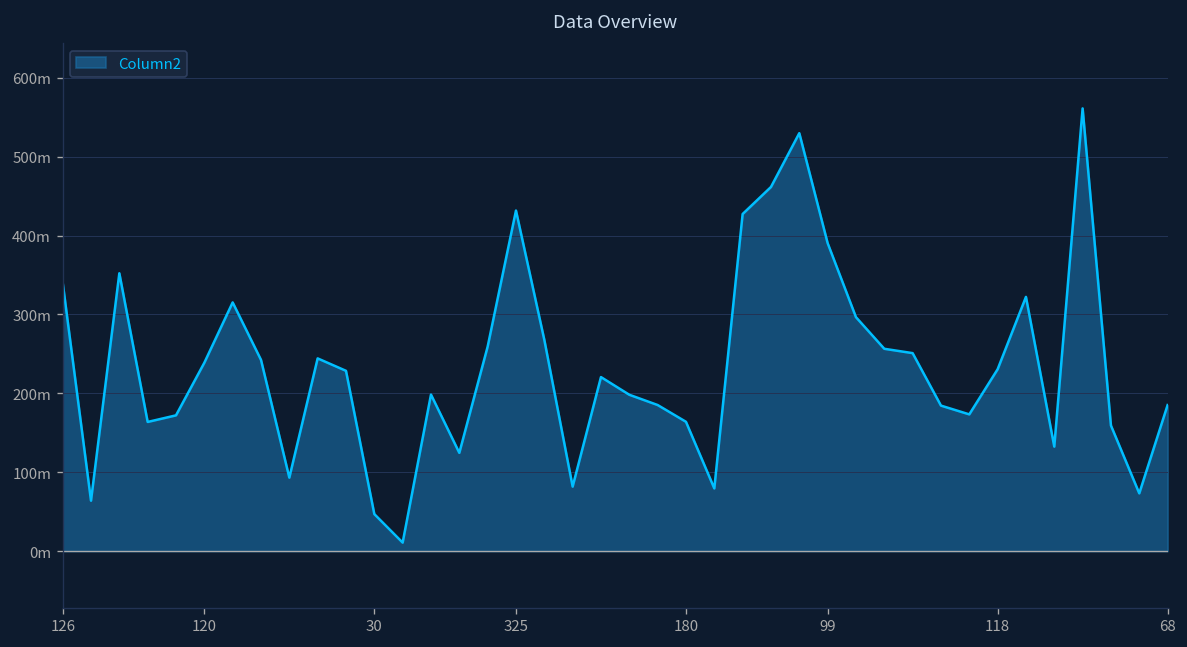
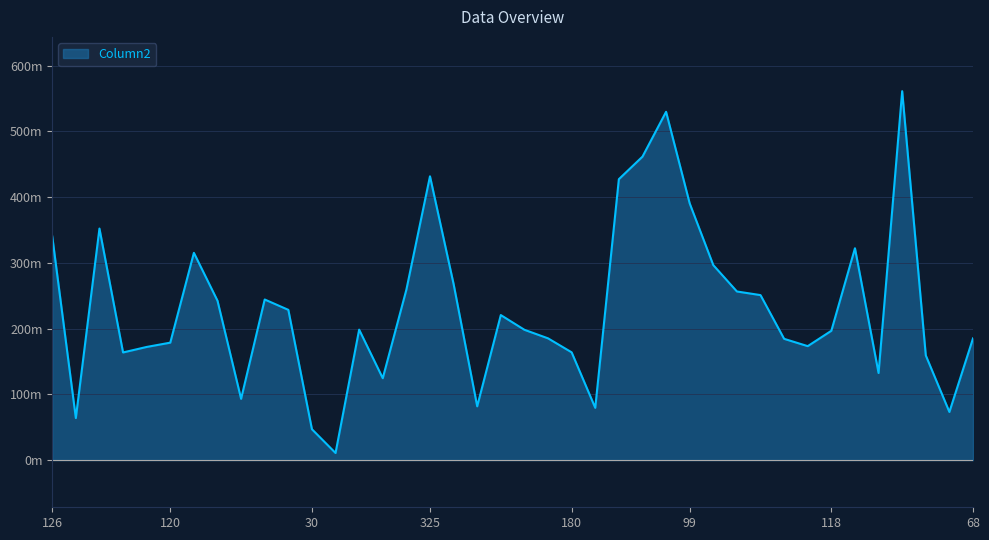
  {
    "126": "340m",
-   "120": "240m",
+   "120": "180m",
    "325": "430m",
    "180": "160m",
    "99": "390m",
-   "118": "230m",
+   "118": "200m",
    "68": "190m"
  }
